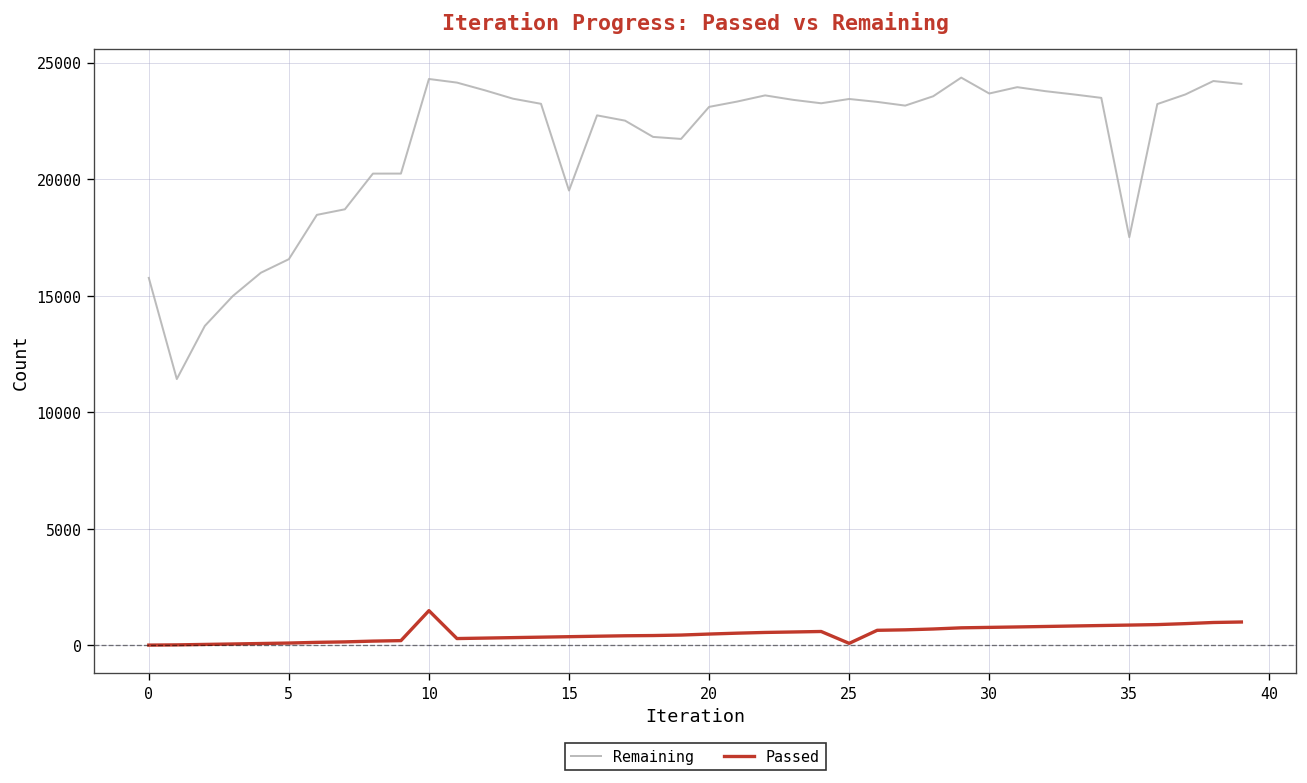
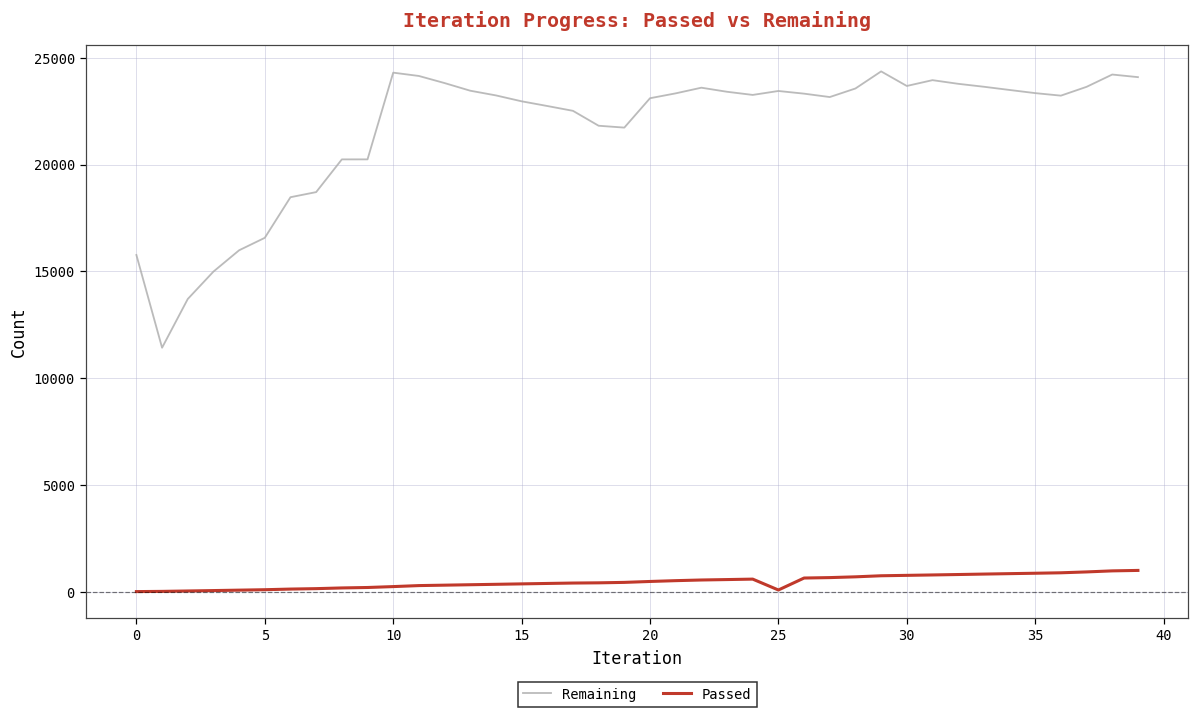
  {
    "Remaining": {
      "0": 15800,
      "5": 16600,
      "10": 24300,
-     "15": 19500,
+     "15": 23000,
      "20": 23100,
      "25": 23400,
      "30": 23700,
-     "35": 17500
+     "35": 23300
    },
    "Passed": {
      "0": 0,
      "5": 100,
-     "10": 1500,
+     "10": 200,
      "15": 400,
      "20": 500,
      "25": 100,
      "30": 800,
      "35": 900
    }
  }
